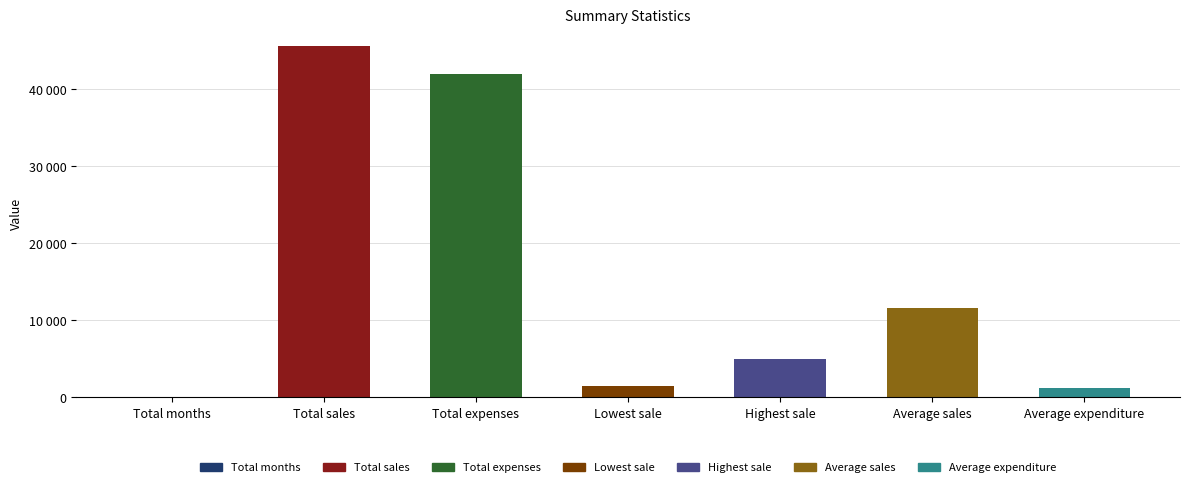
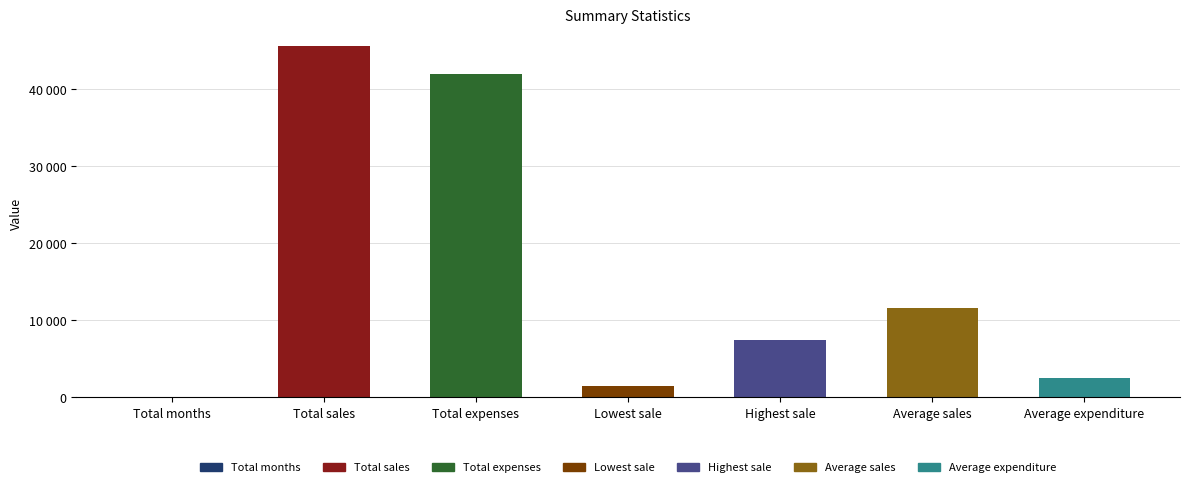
  {
    "Total sales": 46000,
    "Total expenses": 42000,
    "Lowest sale": 2000,
-   "Highest sale": 5000,
+   "Highest sale": 7000,
    "Average sales": 12000,
-   "Average expenditure": 1000
+   "Average expenditure": 3000
  }
